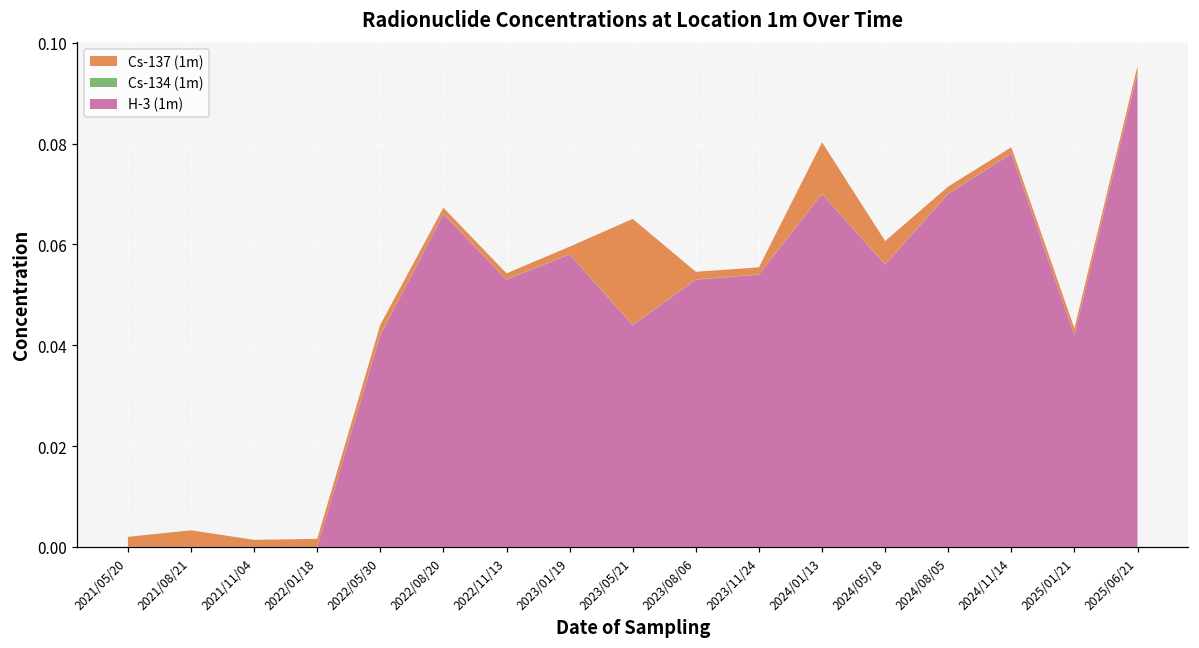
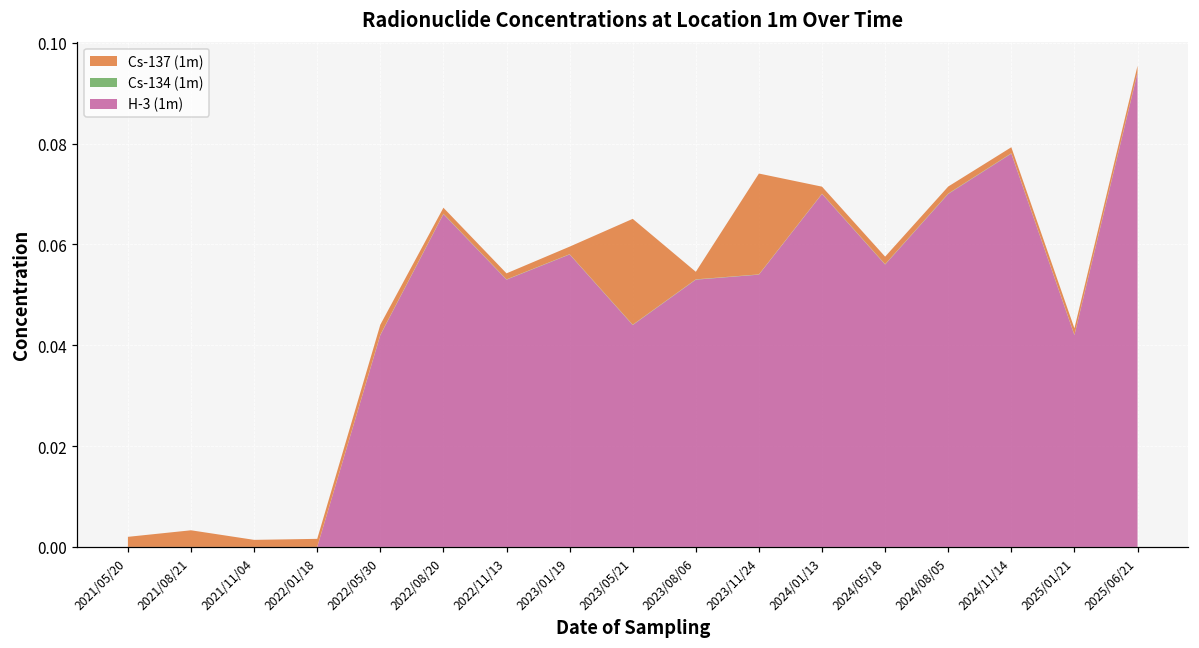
  {
    "Cs-137 (1m)": {
      "2021/05/20": 0.002,
      "2021/08/21": 0.003,
      "2021/11/04": 0.001,
      "2022/01/18": 0.002,
      "2022/05/30": 0.002,
      "2022/08/20": 0.001,
      "2022/11/13": 0.001,
      "2023/01/19": 0.002,
      "2023/05/21": 0.021,
      "2023/08/06": 0.002,
-     "2023/11/24": 0.001,
-     "2024/01/13": 0.010,
-     "2024/05/18": 0.005,
+     "2023/11/24": 0.020,
+     "2024/01/13": 0.001,
+     "2024/05/18": 0.002,
      "2024/08/05": 0.001,
      "2024/11/14": 0.001,
      "2025/01/21": 0.001,
      "2025/06/21": 0.001
    }
  }
